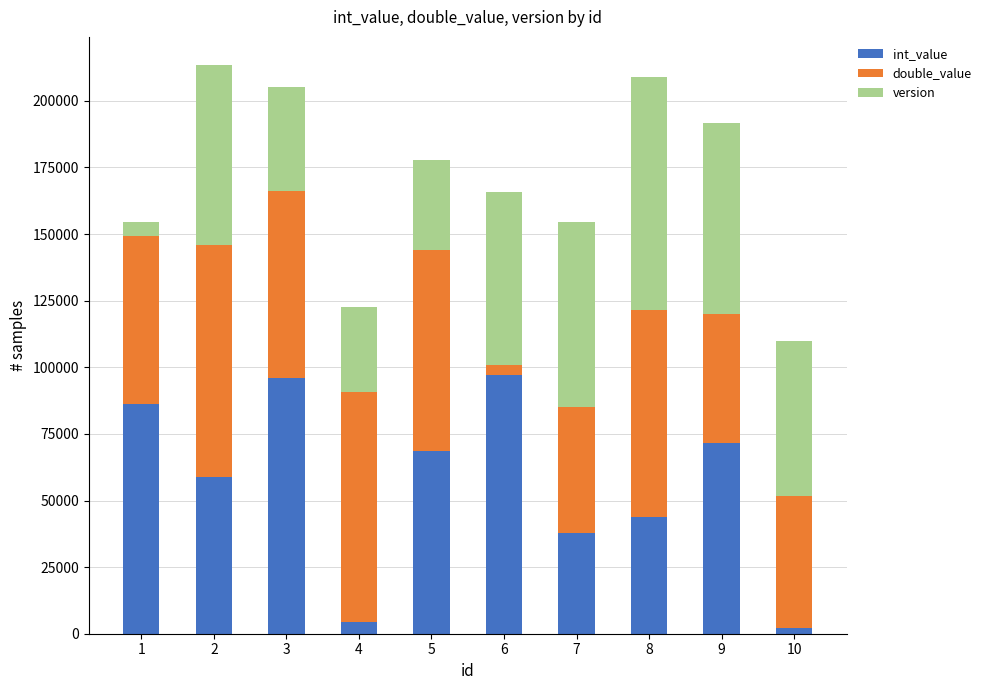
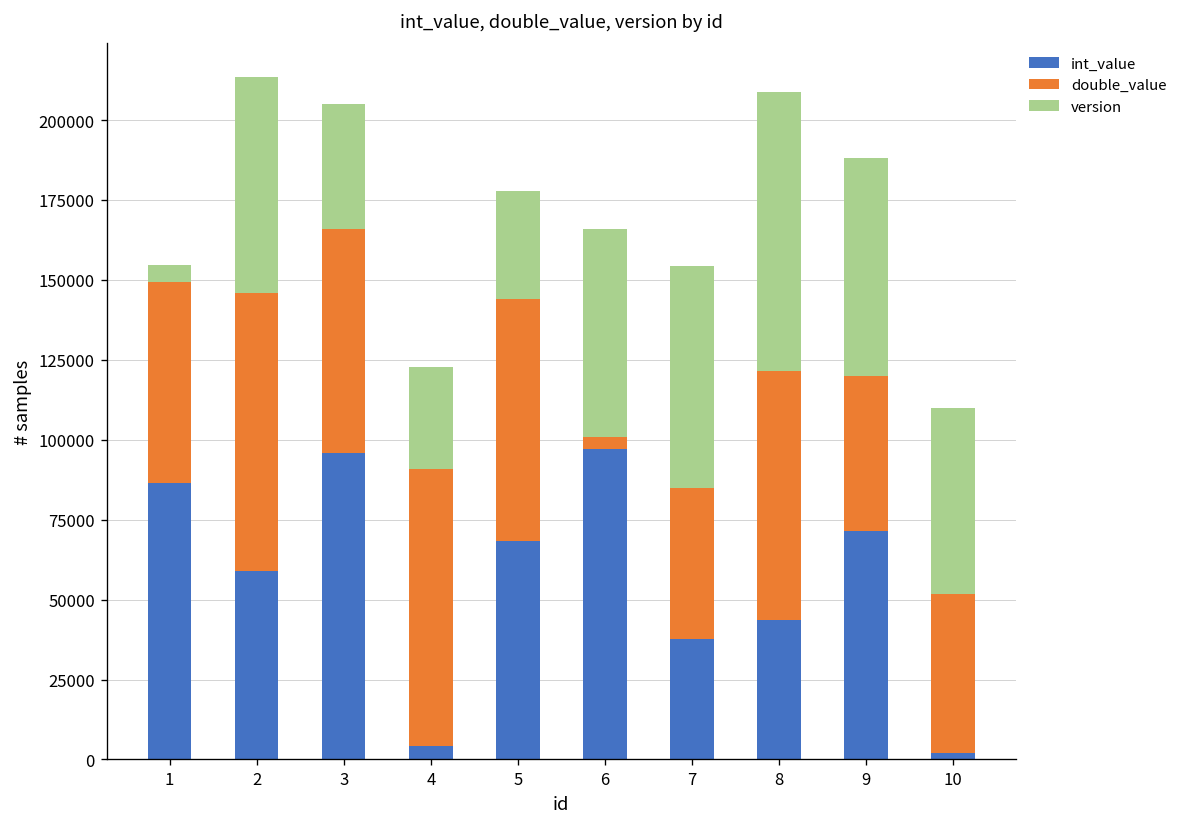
  {
    "int_value": {
      "1": 86000,
      "2": 59000,
      "3": 96000,
      "4": 4000,
      "5": 68000,
      "6": 97000,
      "7": 38000,
      "8": 44000,
      "9": 72000,
      "10": 2000
    },
    "double_value": {
      "1": 63000,
      "2": 87000,
      "3": 70000,
      "4": 87000,
      "5": 76000,
      "6": 4000,
      "7": 47000,
      "8": 78000,
      "9": 48000,
      "10": 50000
    },
    "version": {
      "1": 5000,
      "2": 68000,
      "3": 39000,
      "4": 32000,
      "5": 34000,
      "6": 65000,
      "7": 69000,
      "8": 87000,
-     "9": 72000,
+     "9": 68000,
      "10": 58000
    }
  }
